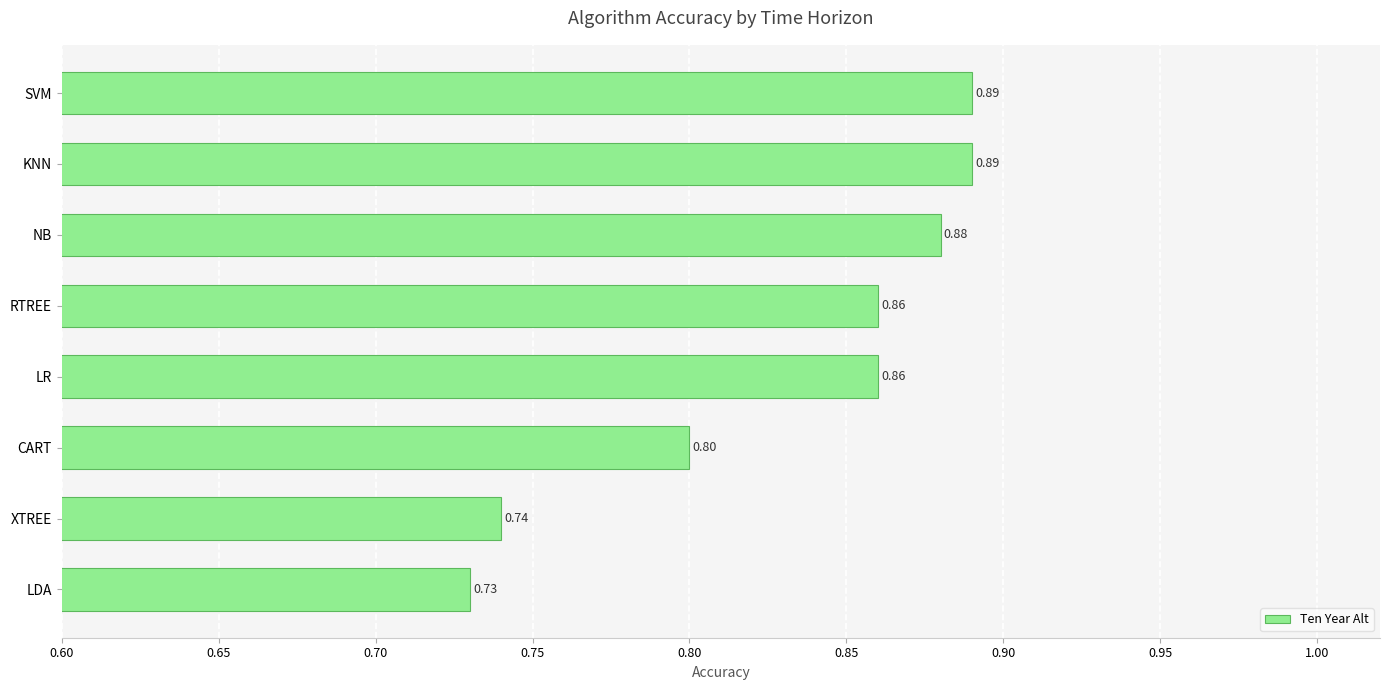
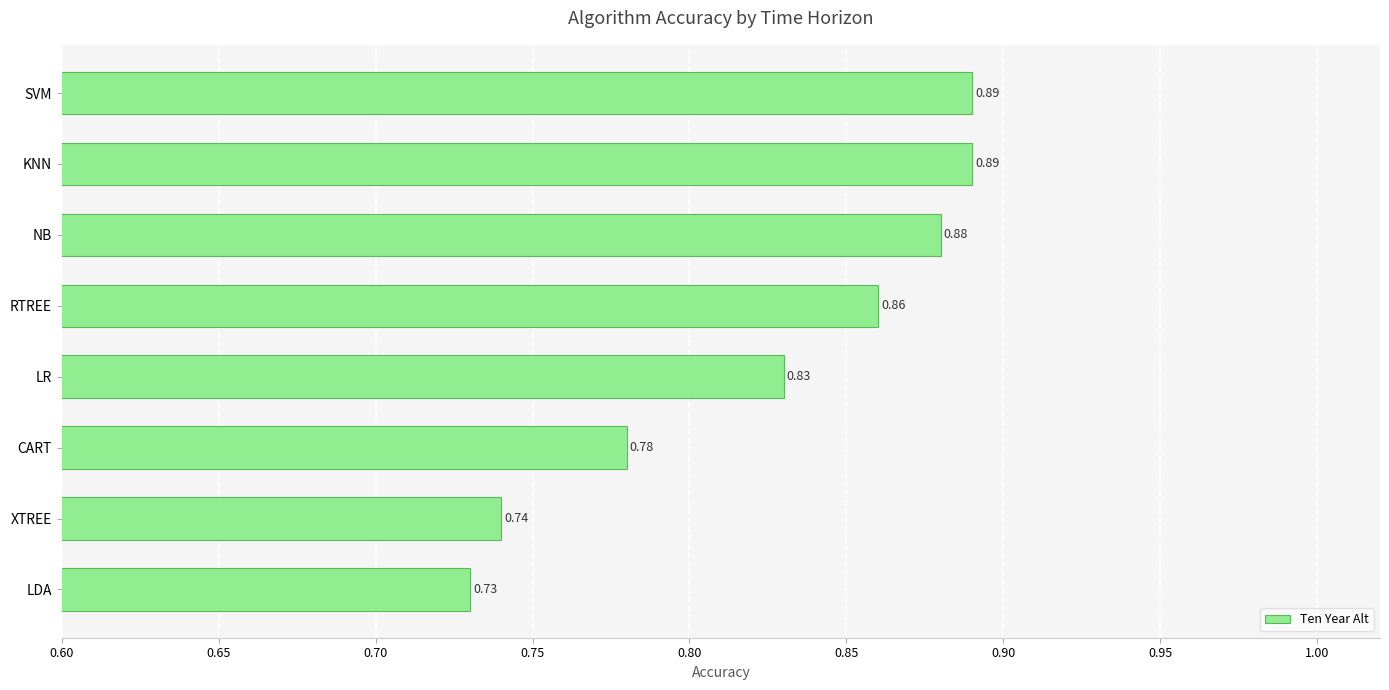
  {
    "SVM": 0.89,
    "KNN": 0.89,
    "NB": 0.88,
    "RTREE": 0.86,
-   "LR": 0.86,
-   "CART": 0.80,
+   "LR": 0.83,
+   "CART": 0.78,
    "XTREE": 0.74,
    "LDA": 0.73
  }
